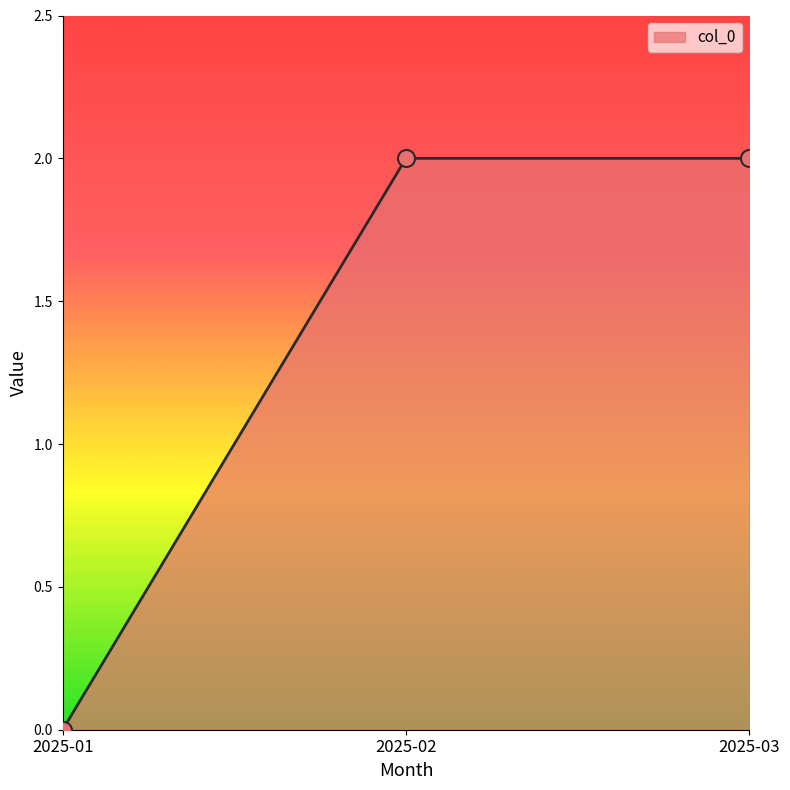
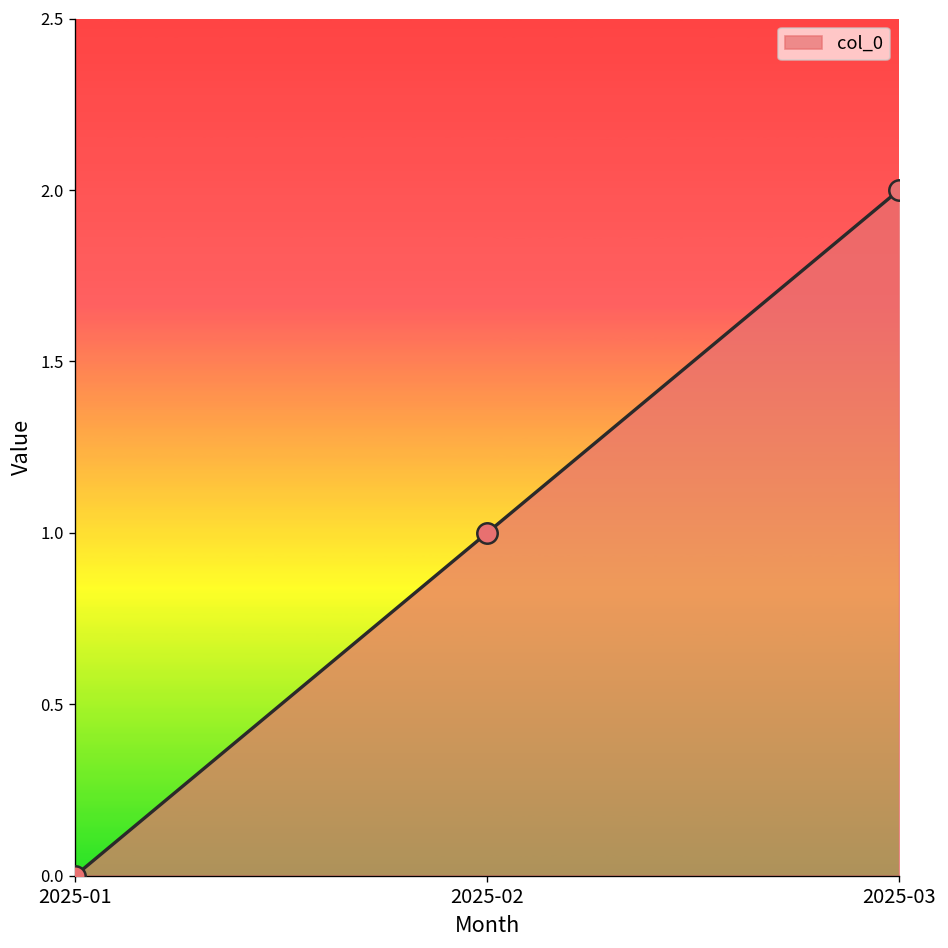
  {
    "2025-01": 0,
-   "2025-02": 2,
+   "2025-02": 1,
    "2025-03": 2
  }
